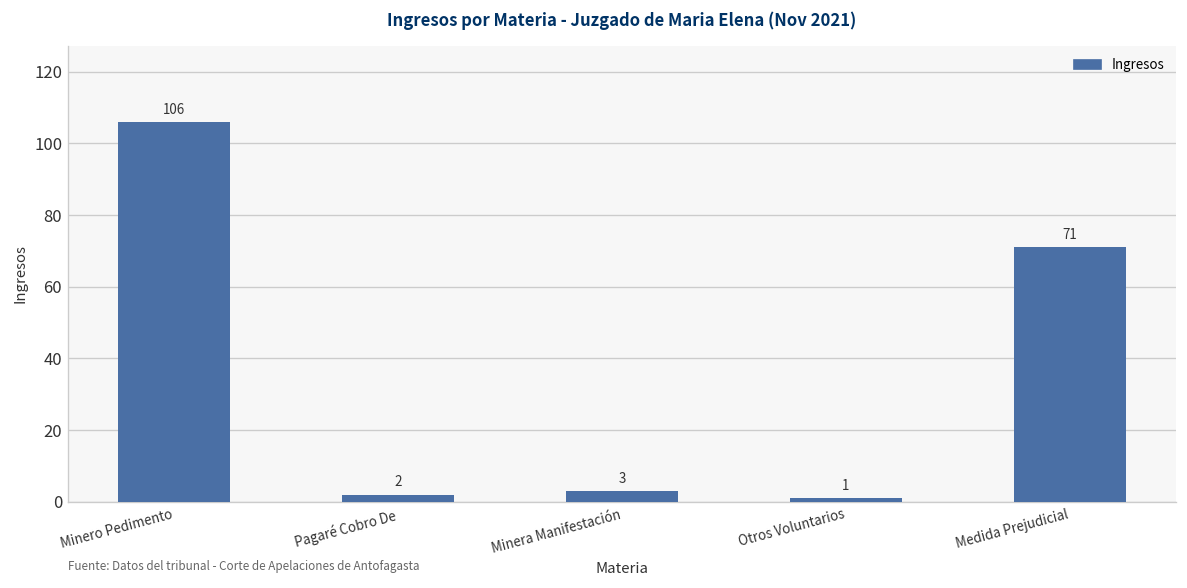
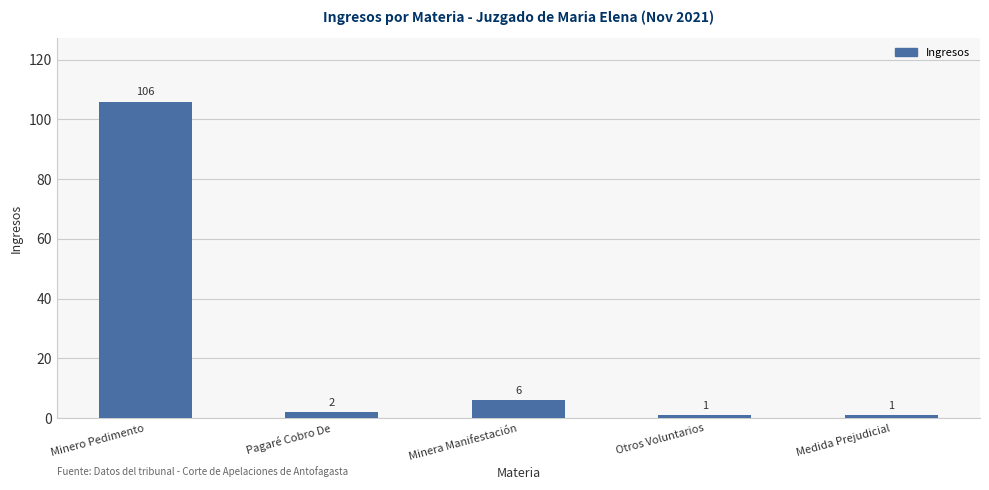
  {
    "Minero Pedimento": 106,
    "Pagaré Cobro De": 2,
-   "Minera Manifestación": 3,
+   "Minera Manifestación": 6,
    "Otros Voluntarios": 1,
-   "Medida Prejudicial": 71
+   "Medida Prejudicial": 1
  }
